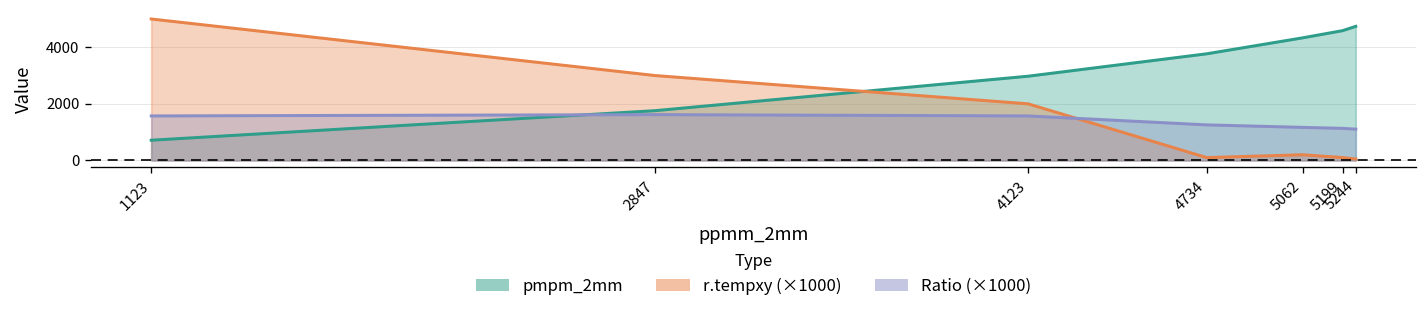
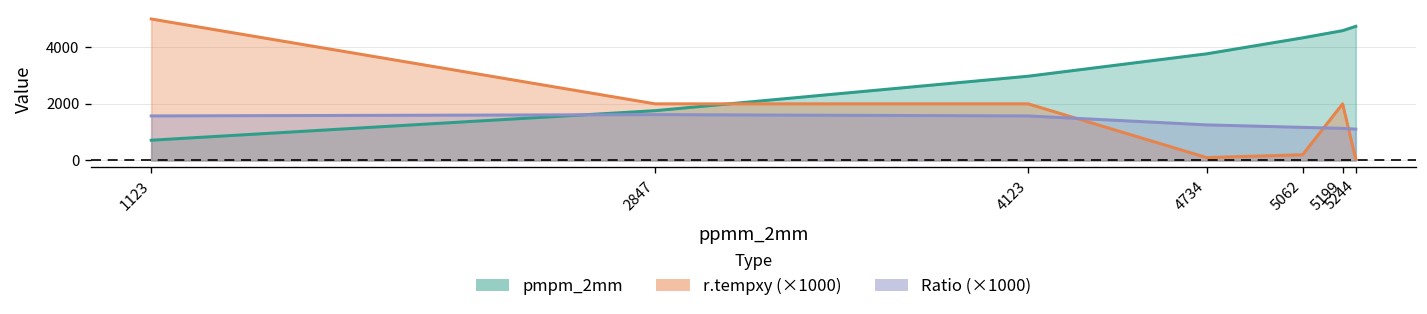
  {
    "r.tempxy (×1000)": {
      "1123": 5000,
-     "2847": 3000,
+     "2847": 2000,
      "4123": 2000,
      "4734": 100,
      "5062": 200,
-     "5199": 100,
+     "5199": 2000,
      "5244": 100
    }
  }
